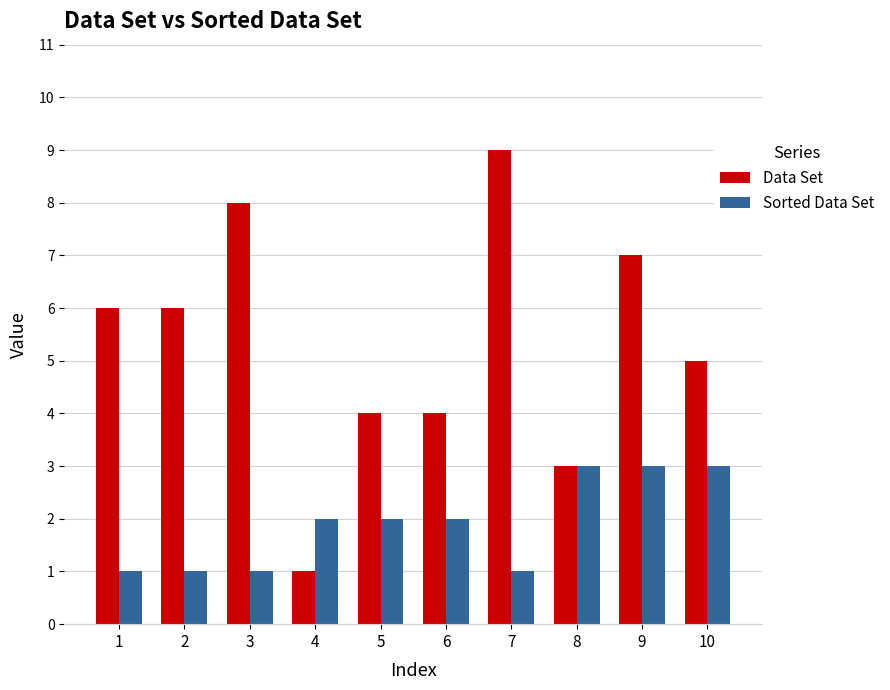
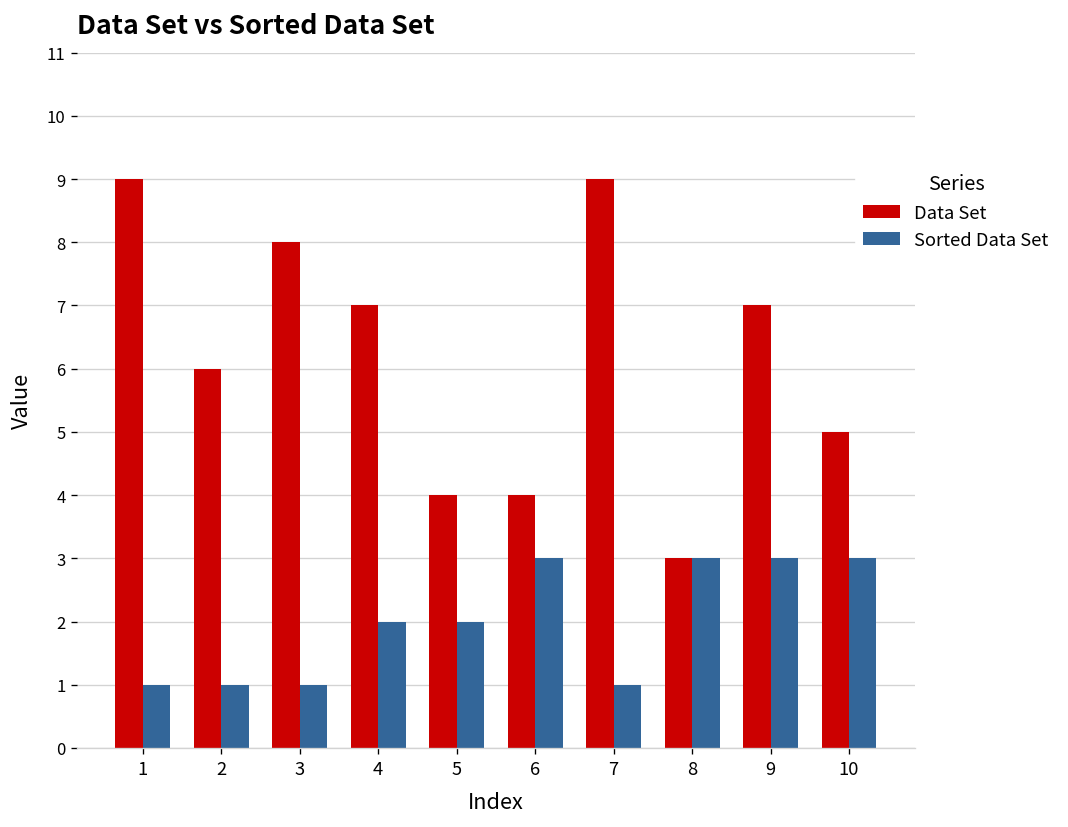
  {
    "Data Set": {
-     "1": 6,
+     "1": 9,
      "2": 6,
      "3": 8,
-     "4": 1,
+     "4": 7,
      "5": 4,
      "6": 4,
      "7": 9,
      "8": 3,
      "9": 7,
      "10": 5
    },
    "Sorted Data Set": {
      "1": 1,
      "2": 1,
      "3": 1,
      "4": 2,
      "5": 2,
-     "6": 2,
+     "6": 3,
      "7": 1,
      "8": 3,
      "9": 3,
      "10": 3
    }
  }
